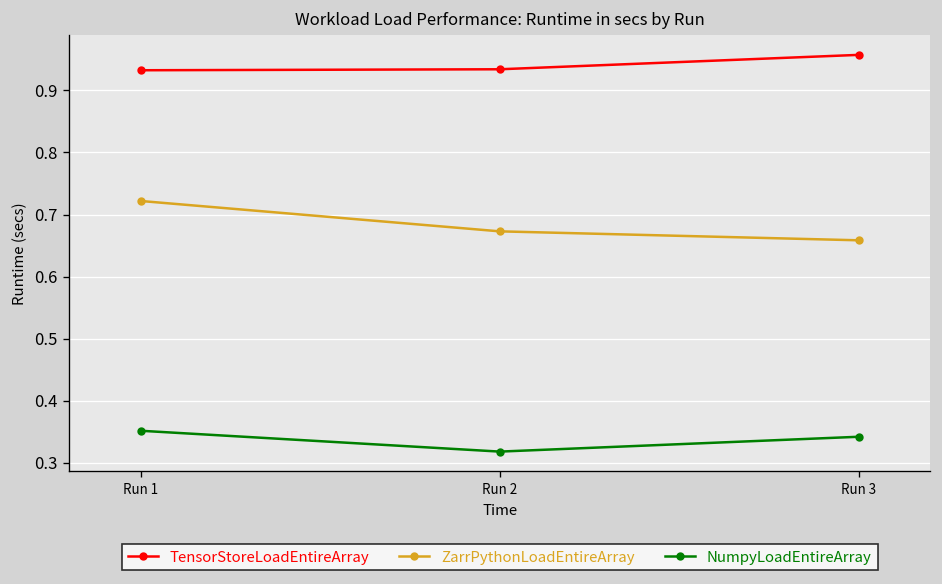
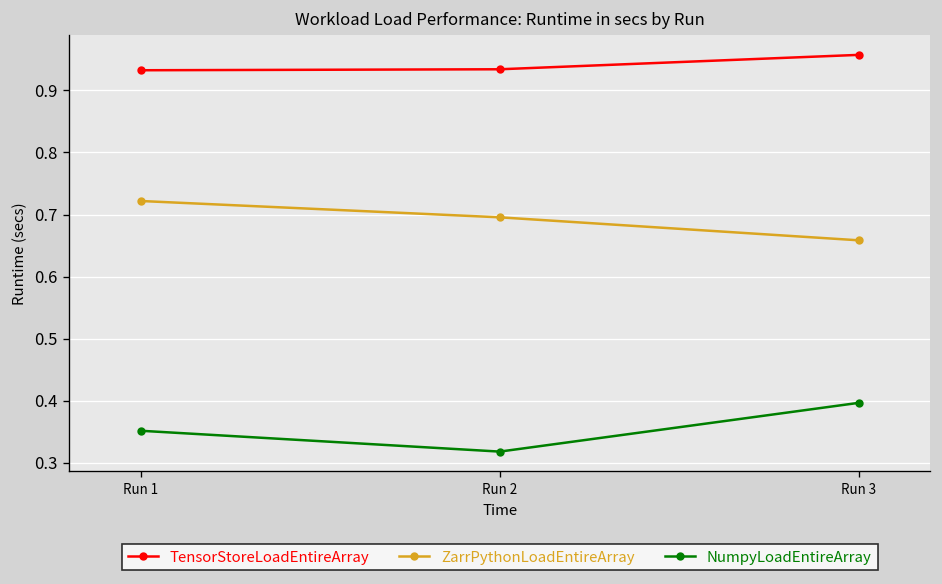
  {
    "TensorStoreLoadEntireArray": {
      "Run 1": 0.93,
      "Run 2": 0.93,
      "Run 3": 0.96
    },
    "ZarrPythonLoadEntireArray": {
      "Run 1": 0.72,
-     "Run 2": 0.67,
+     "Run 2": 0.70,
      "Run 3": 0.66
    },
    "NumpyLoadEntireArray": {
      "Run 1": 0.35,
      "Run 2": 0.32,
-     "Run 3": 0.34
+     "Run 3": 0.40
    }
  }
